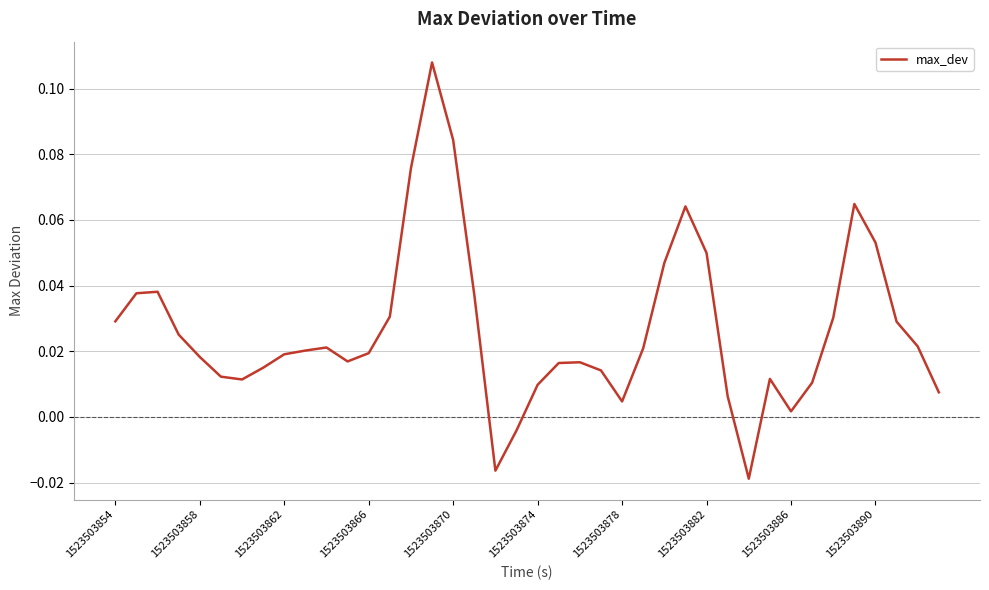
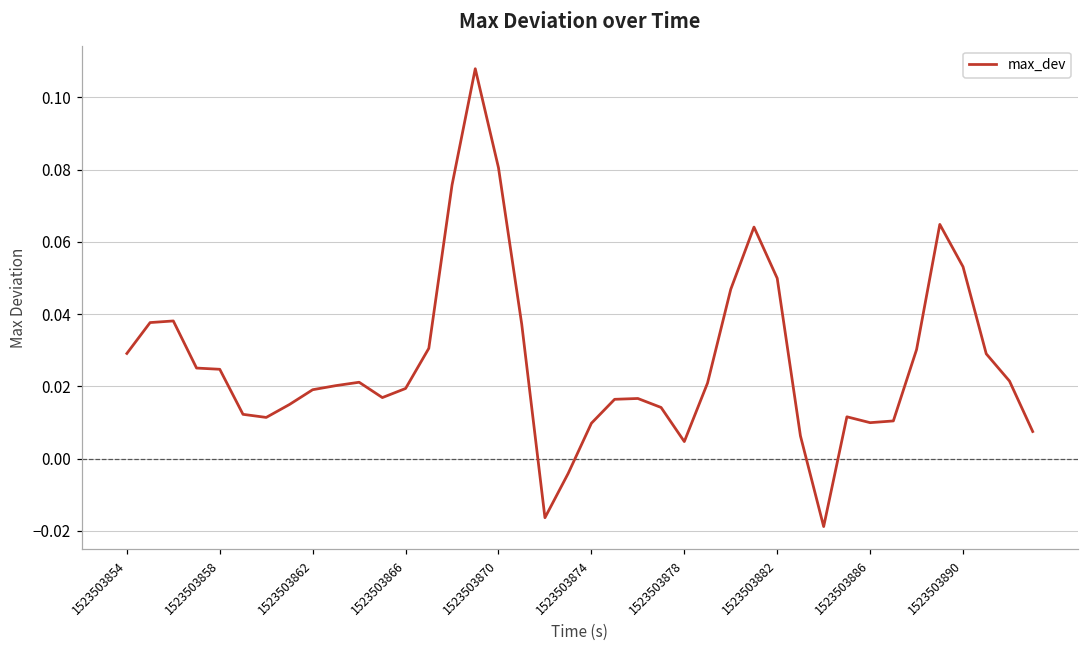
  {
    "1523503854": 0.029,
-   "1523503858": 0.018,
+   "1523503858": 0.025,
    "1523503862": 0.019,
    "1523503866": 0.019,
-   "1523503870": 0.084,
+   "1523503870": 0.081,
    "1523503874": 0.010,
    "1523503878": 0.005,
    "1523503882": 0.050,
-   "1523503886": 0.002,
+   "1523503886": 0.010,
    "1523503890": 0.053
  }
